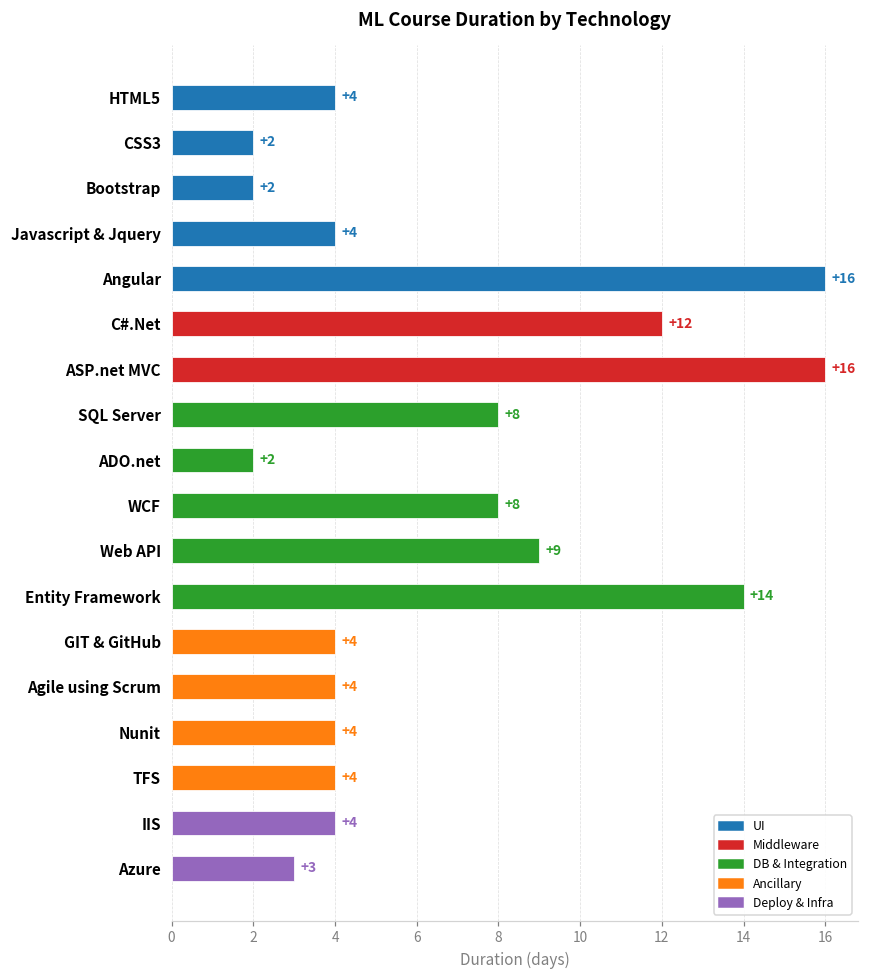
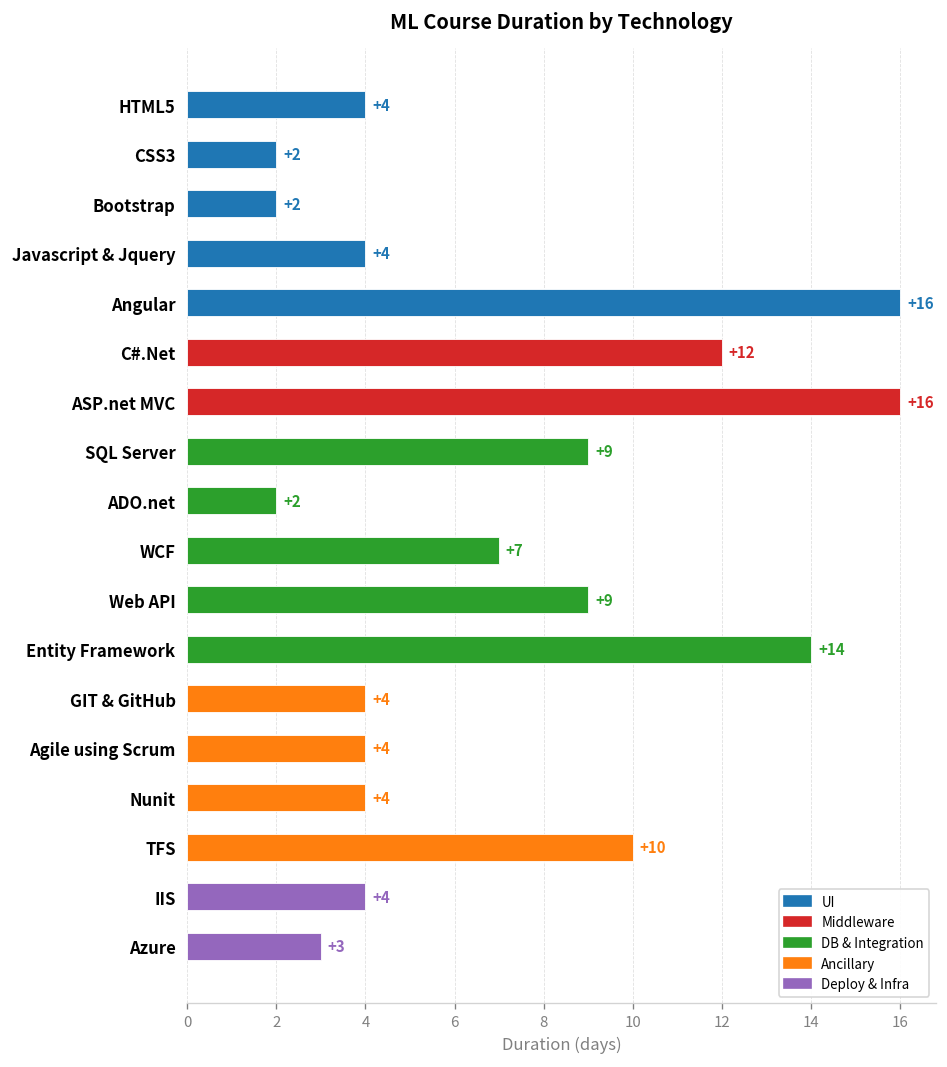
  {
    "HTML5": "+4",
    "CSS3": "+2",
    "Bootstrap": "+2",
    "Javascript & Jquery": "+4",
    "Angular": "+16",
    "C#.Net": "+12",
    "ASP.net MVC": "+16",
-   "SQL Server": "+8",
+   "SQL Server": "+9",
    "ADO.net": "+2",
-   "WCF": "+8",
+   "WCF": "+7",
    "Web API": "+9",
    "Entity Framework": "+14",
    "GIT & GitHub": "+4",
    "Agile using Scrum": "+4",
    "Nunit": "+4",
-   "TFS": "+4",
+   "TFS": "+10",
    "IIS": "+4",
    "Azure": "+3"
  }
